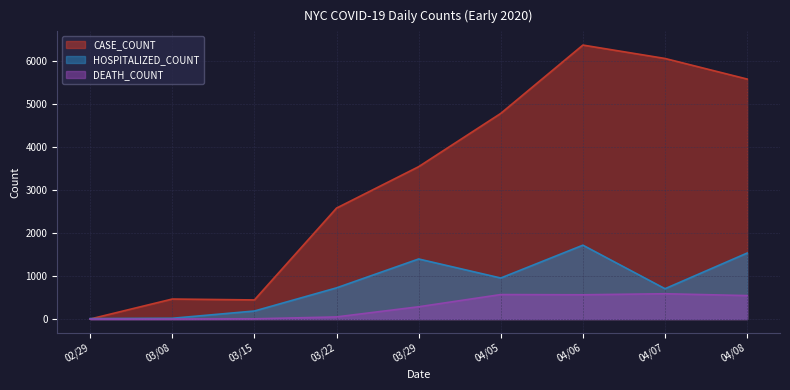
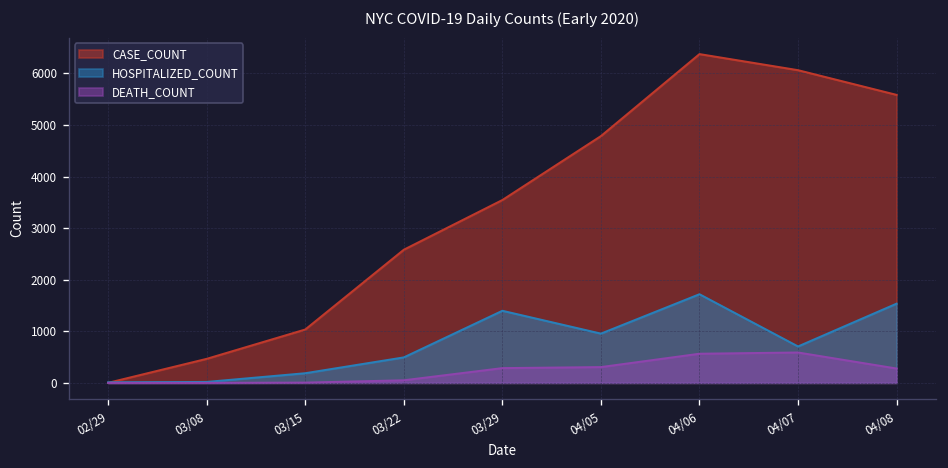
  {
    "CASE_COUNT": {
      "03/08": 500,
-     "03/15": 400,
+     "03/15": 1000,
      "03/22": 2600,
      "03/29": 3500,
      "04/05": 4800,
      "04/06": 6400,
      "04/07": 6100,
      "04/08": 5600
    },
    "HOSPITALIZED_COUNT": {
      "03/15": 200,
-     "03/22": 700,
+     "03/22": 500,
      "03/29": 1400,
      "04/05": 1000,
      "04/06": 1700,
      "04/07": 700,
      "04/08": 1500
    },
    "DEATH_COUNT": {
      "03/15": 0,
      "03/22": 100,
      "03/29": 300,
-     "04/05": 600,
+     "04/05": 300,
      "04/06": 600,
      "04/07": 600,
-     "04/08": 500
+     "04/08": 300
    }
  }
